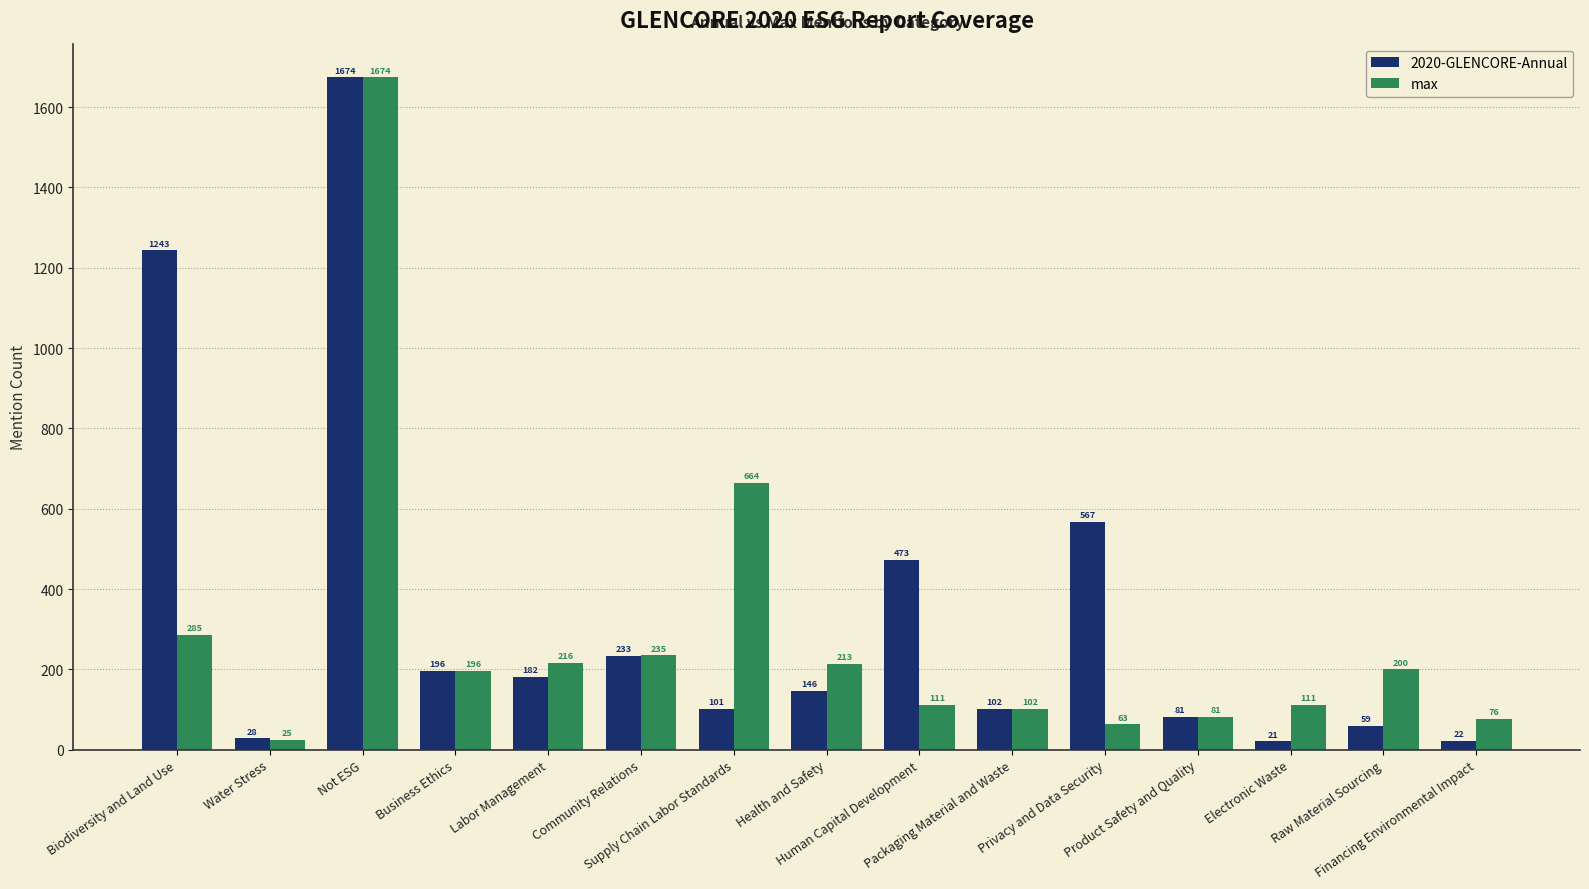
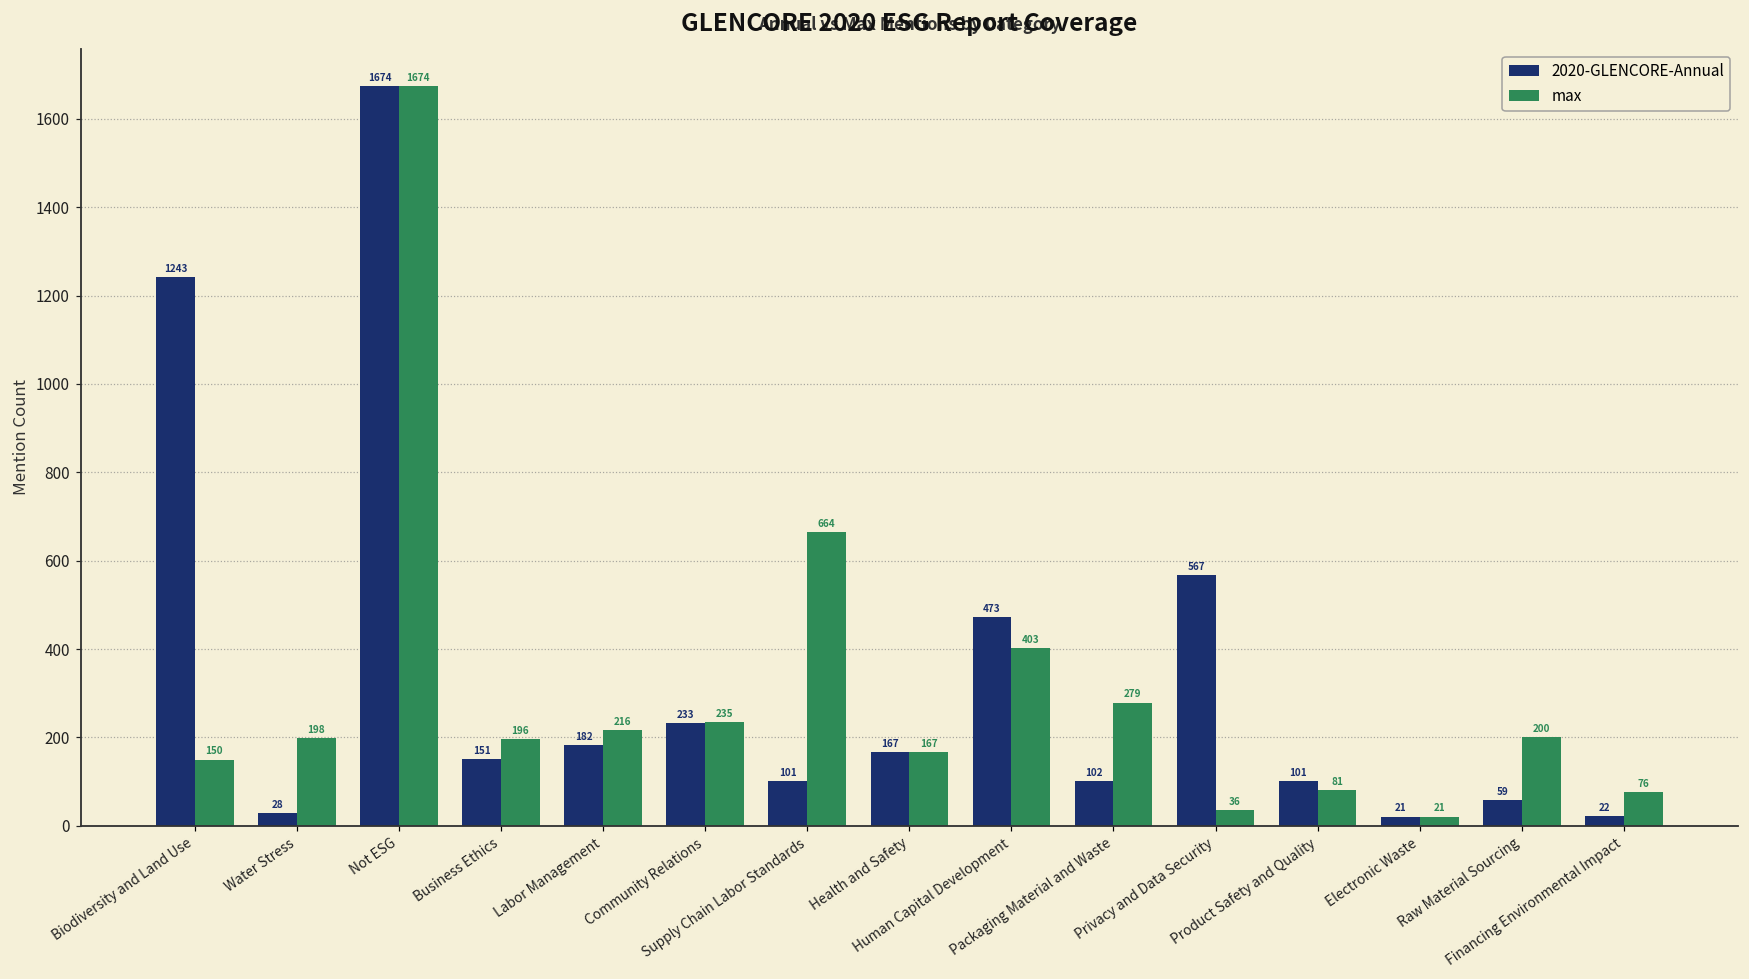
  {
    "2020-GLENCORE-Annual": {
      "Biodiversity and Land Use": 1243,
      "Water Stress": 28,
      "Not ESG": 1674,
-     "Business Ethics": 196,
+     "Business Ethics": 151,
      "Labor Management": 182,
      "Community Relations": 233,
      "Supply Chain Labor Standards": 101,
-     "Health and Safety": 146,
+     "Health and Safety": 167,
      "Human Capital Development": 473,
      "Packaging Material and Waste": 102,
      "Privacy and Data Security": 567,
-     "Product Safety and Quality": 81,
+     "Product Safety and Quality": 101,
      "Electronic Waste": 21,
      "Raw Material Sourcing": 59,
      "Financing Environmental Impact": 22
    },
    "max": {
-     "Biodiversity and Land Use": 285,
-     "Water Stress": 25,
+     "Biodiversity and Land Use": 150,
+     "Water Stress": 198,
      "Not ESG": 1674,
      "Business Ethics": 196,
      "Labor Management": 216,
      "Community Relations": 235,
      "Supply Chain Labor Standards": 664,
-     "Health and Safety": 213,
-     "Human Capital Development": 111,
-     "Packaging Material and Waste": 102,
-     "Privacy and Data Security": 63,
+     "Health and Safety": 167,
+     "Human Capital Development": 403,
+     "Packaging Material and Waste": 279,
+     "Privacy and Data Security": 36,
      "Product Safety and Quality": 81,
-     "Electronic Waste": 111,
+     "Electronic Waste": 21,
      "Raw Material Sourcing": 200,
      "Financing Environmental Impact": 76
    }
  }
